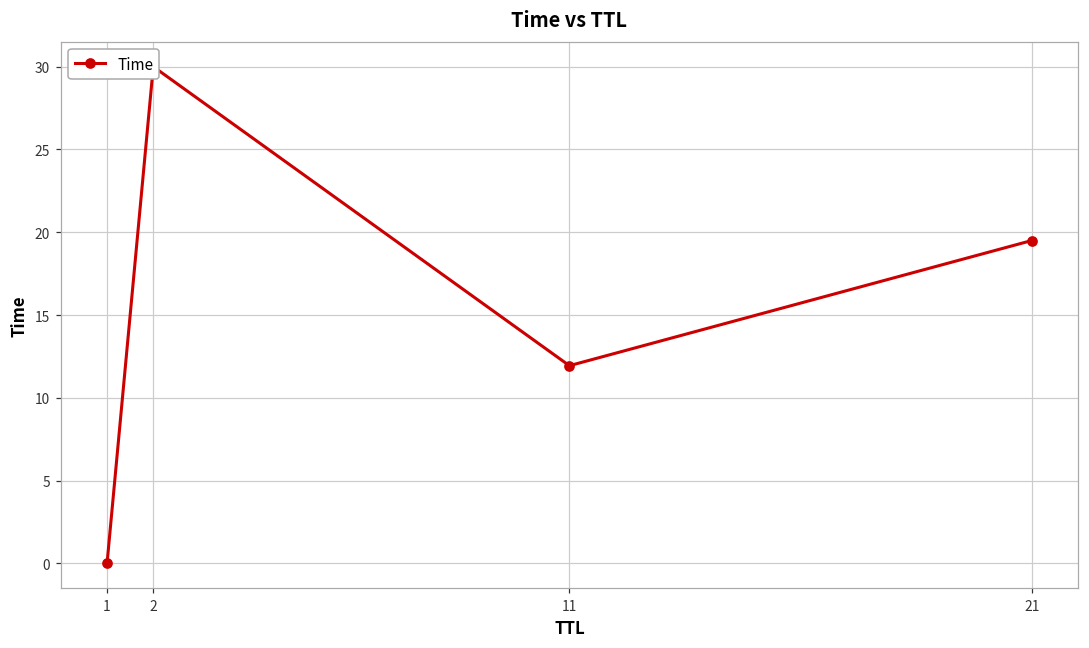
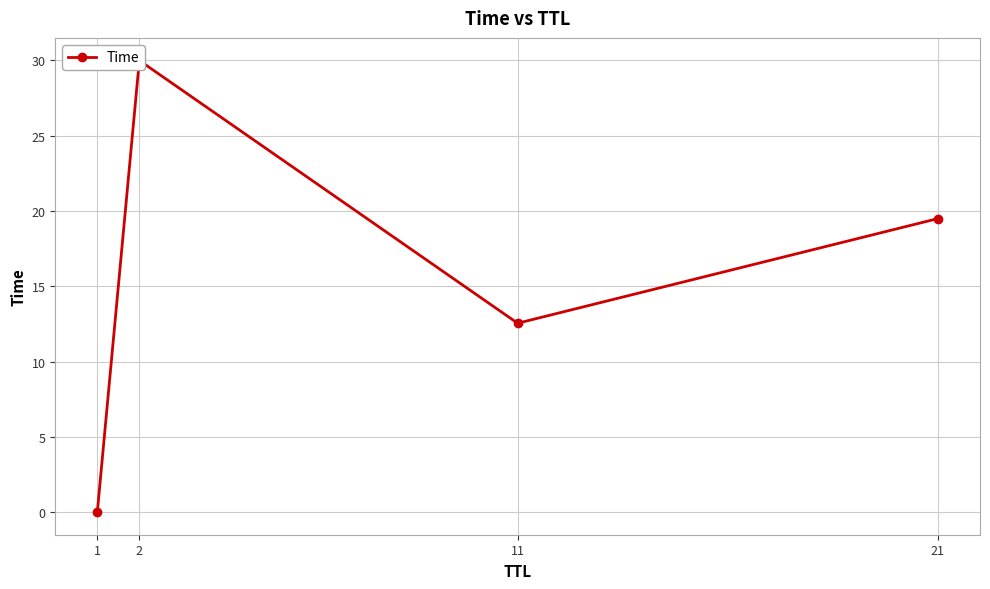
  {
    "1": 0.0,
-   "11": 11.9,
+   "11": 12.5,
    "21": 19.5
  }
